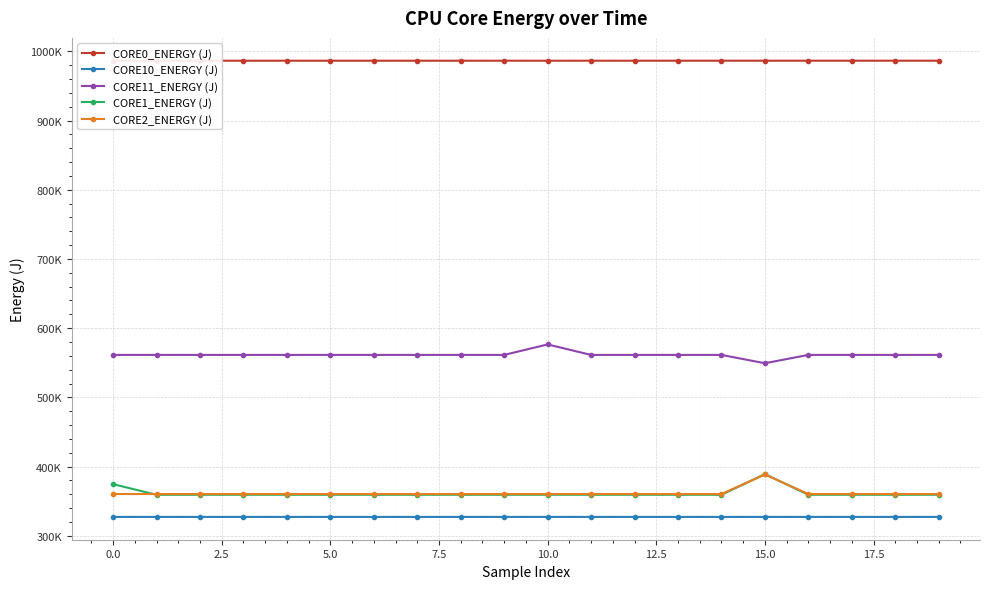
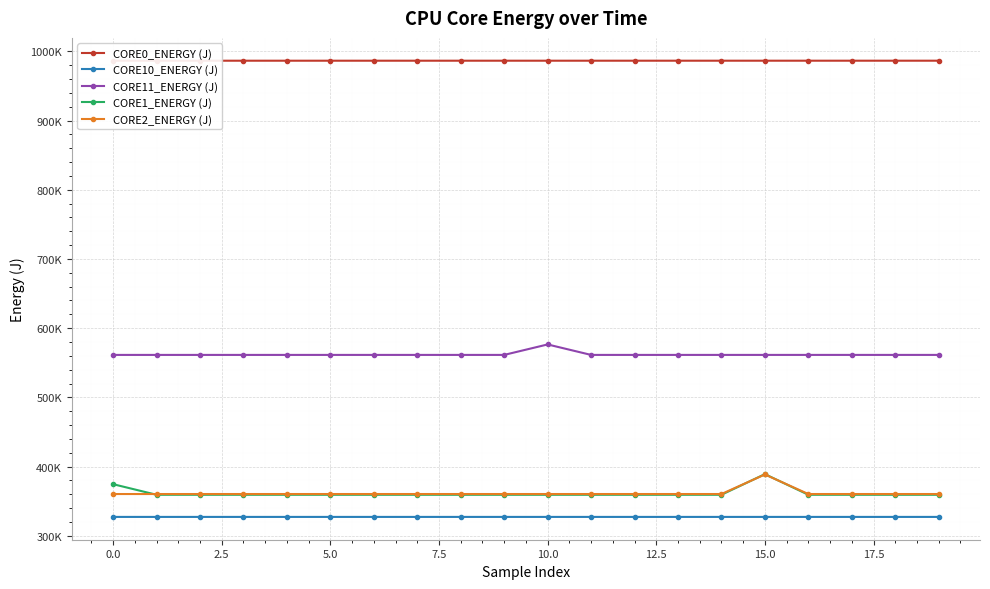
  {
    "CORE0_ENERGY (J)": {
      "5.0": 990000,
      "10.0": 990000,
      "15.0": 990000
    },
    "CORE10_ENERGY (J)": {
      "0.0": 330000,
      "5.0": 330000,
      "10.0": 330000,
      "15.0": 330000
    },
    "CORE11_ENERGY (J)": {
      "0.0": 560000,
      "5.0": 560000,
      "10.0": 580000,
-     "15.0": 550000
+     "15.0": 560000
    },
    "CORE1_ENERGY (J)": {
      "0.0": 370000
    },
    "CORE2_ENERGY (J)": {
      "0.0": 360000
    }
  }
